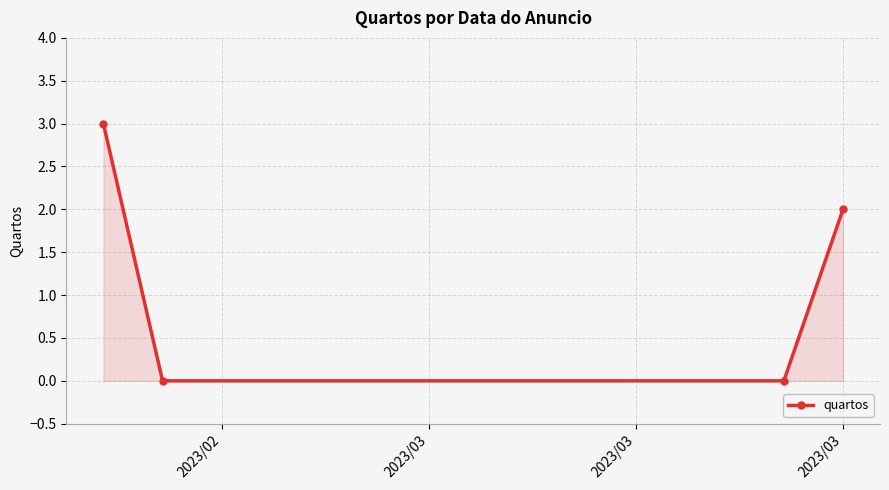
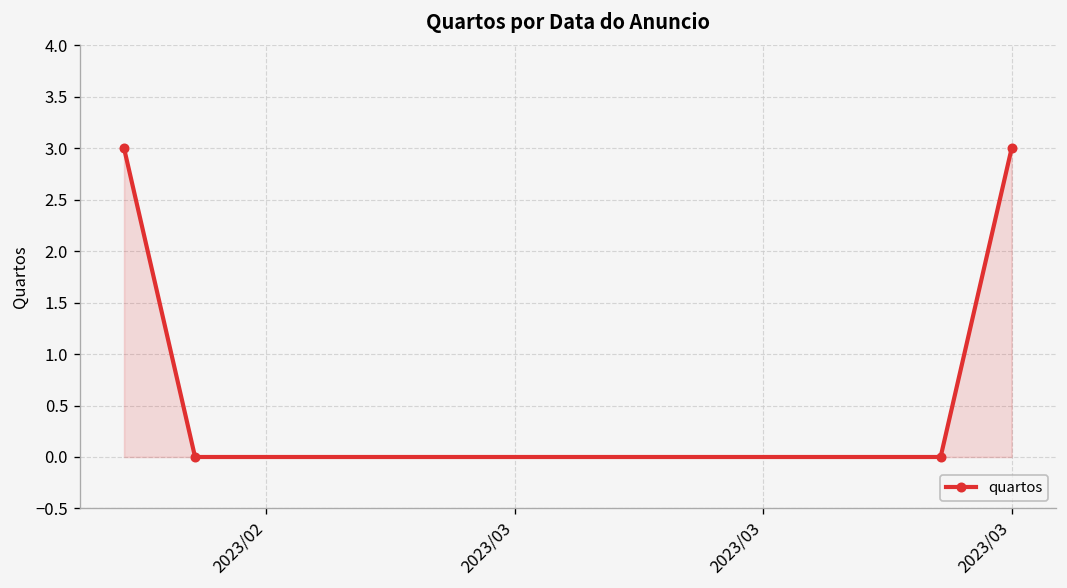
  {
-   "2023/03": 2
+   "2023/03": 3
  }
